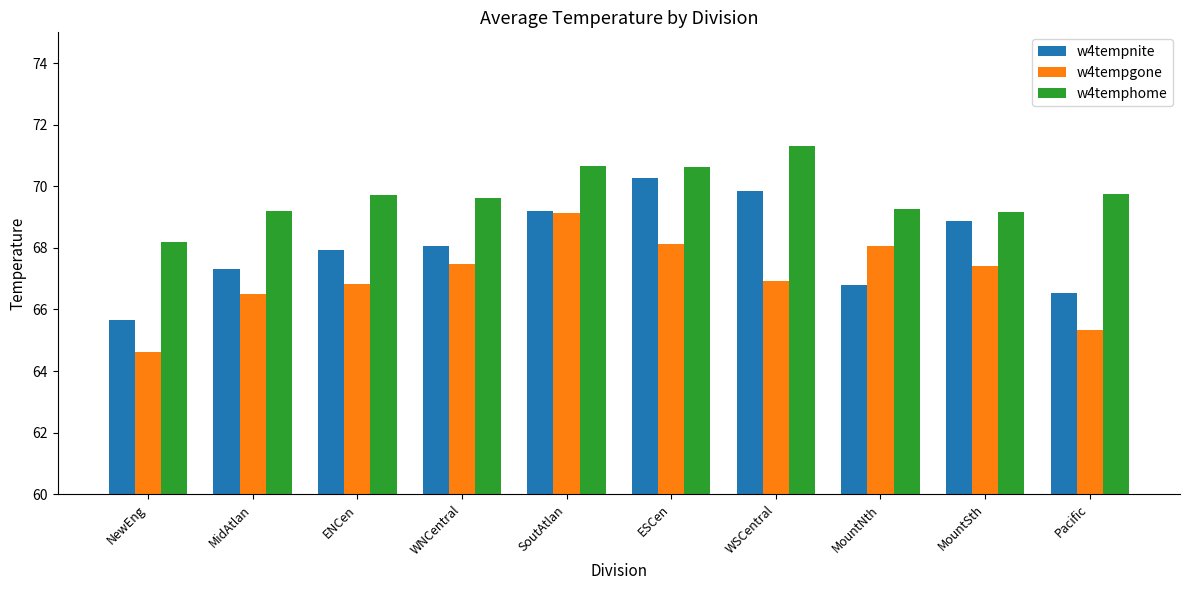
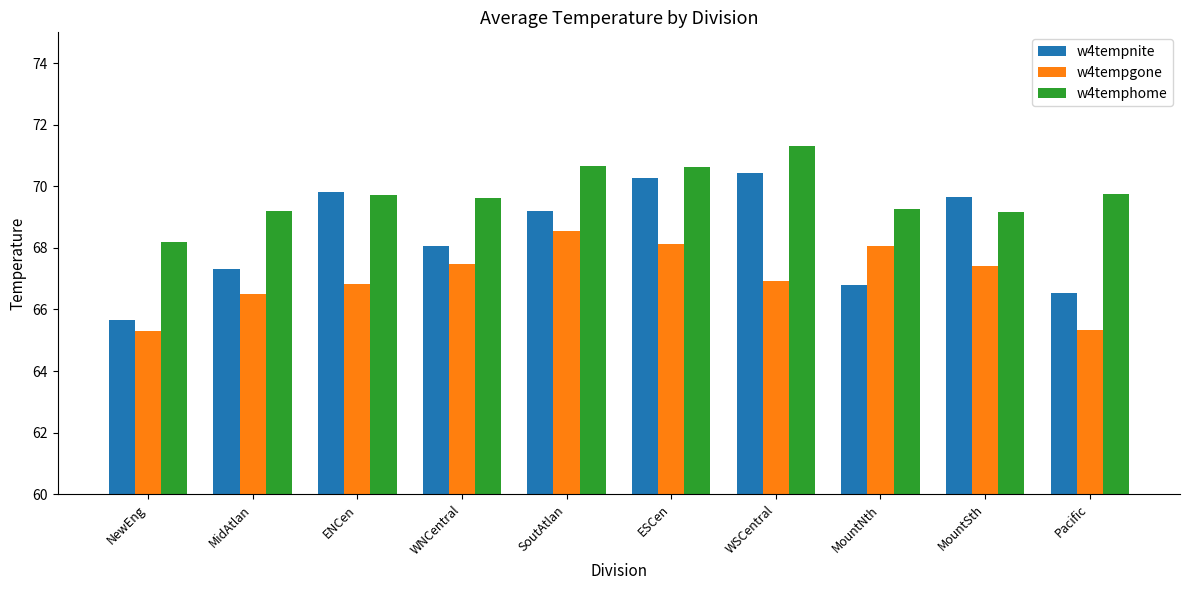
  {
    "w4tempnite": {
      "NewEng": 65.7,
      "MidAtlan": 67.3,
-     "ENCen": 67.9,
+     "ENCen": 69.8,
      "WNCentral": 68.1,
      "SoutAtlan": 69.2,
      "ESCen": 70.3,
-     "WSCentral": 69.9,
+     "WSCentral": 70.4,
      "MountNth": 66.8,
-     "MountSth": 68.9,
+     "MountSth": 69.6,
      "Pacific": 66.5
    },
    "w4tempgone": {
-     "NewEng": 64.6,
+     "NewEng": 65.3,
      "MidAtlan": 66.5,
      "ENCen": 66.8,
      "WNCentral": 67.5,
-     "SoutAtlan": 69.1,
+     "SoutAtlan": 68.5,
      "ESCen": 68.1,
      "WSCentral": 66.9,
      "MountNth": 68.1,
      "MountSth": 67.4,
      "Pacific": 65.3
    },
    "w4temphome": {
      "NewEng": 68.2,
      "MidAtlan": 69.2,
      "ENCen": 69.7,
      "WNCentral": 69.6,
      "SoutAtlan": 70.6,
      "ESCen": 70.6,
      "WSCentral": 71.3,
      "MountNth": 69.2,
      "MountSth": 69.2,
      "Pacific": 69.8
    }
  }
